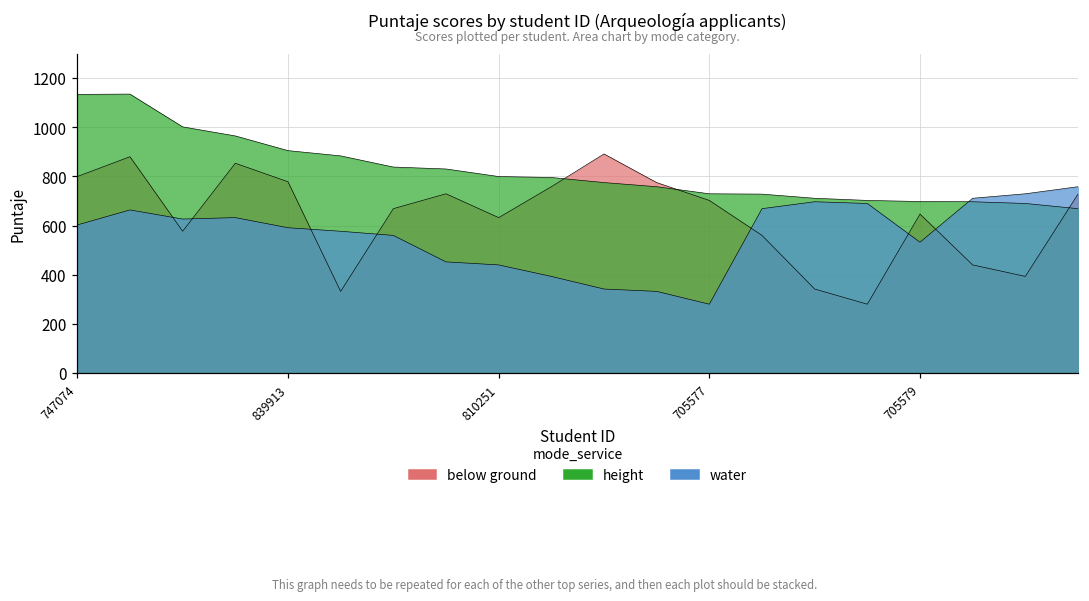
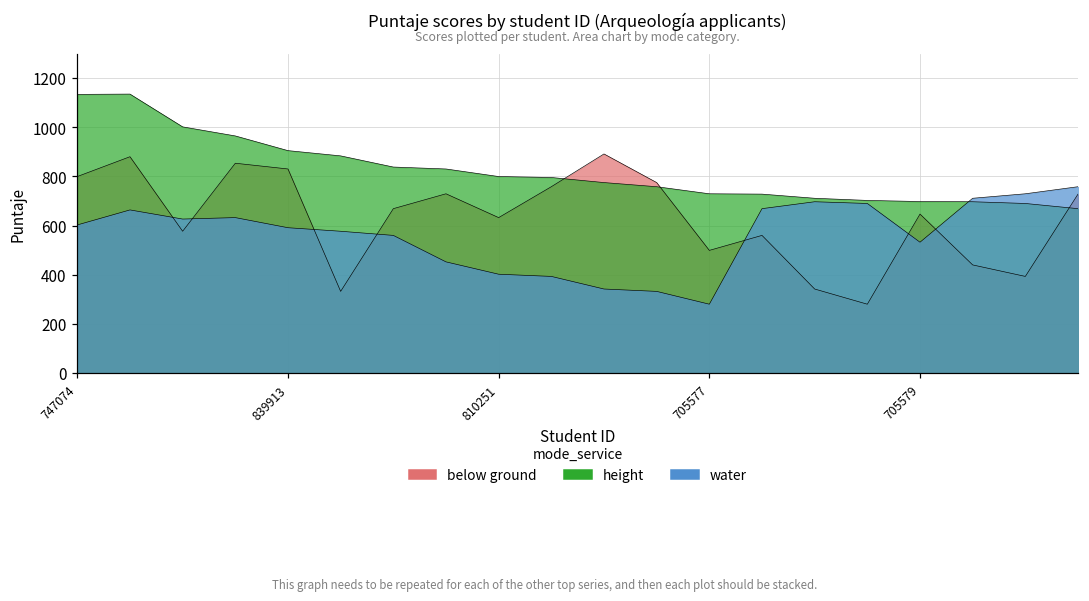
  {
    "below ground": {
      "747074": 800,
-     "839913": 780,
+     "839913": 830,
      "810251": 630,
-     "705577": 700,
+     "705577": 500,
      "705579": 650
    },
    "height": {
      "747074": 1130,
      "839913": 910,
      "810251": 800,
      "705577": 730,
      "705579": 700
    },
    "water": {
      "747074": 600,
      "839913": 590,
-     "810251": 440,
+     "810251": 400,
      "705577": 280,
      "705579": 530
    }
  }
